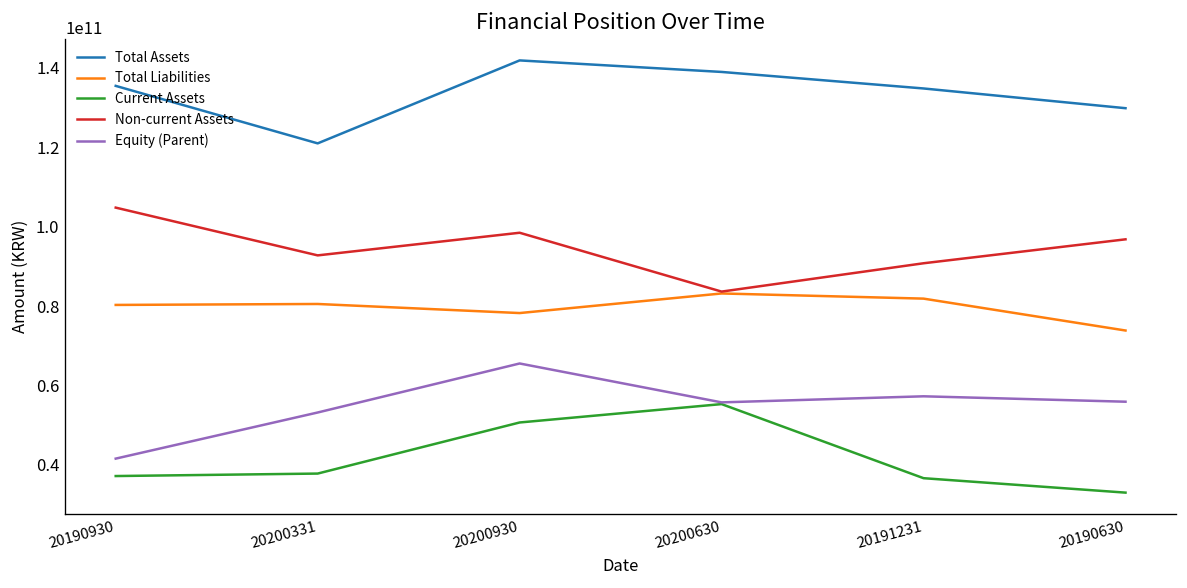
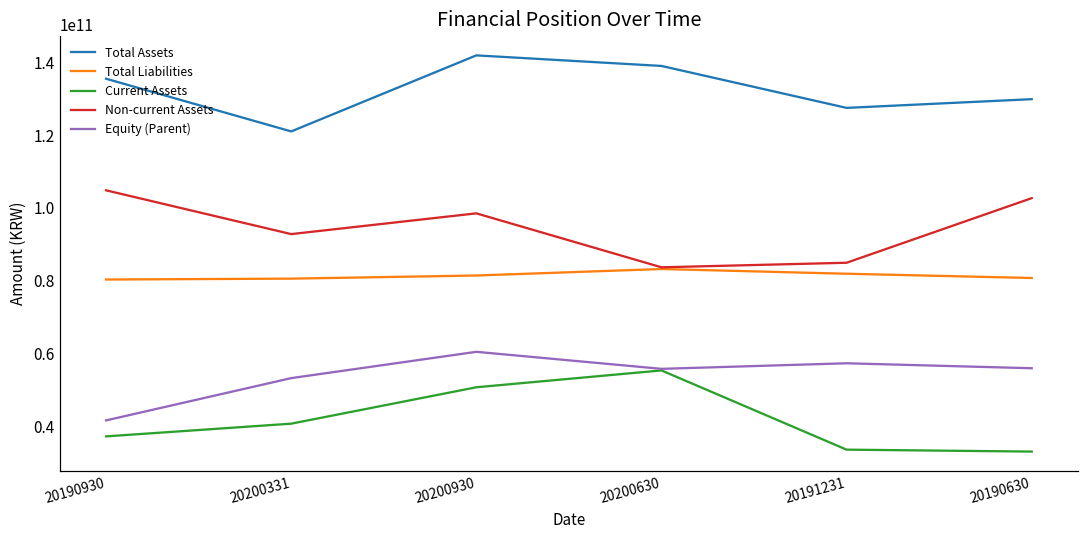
  {
    "Total Assets": {
      "20190930": 135000000000,
      "20200331": 121000000000,
      "20200930": 142000000000,
      "20200630": 139000000000,
-     "20191231": 135000000000,
+     "20191231": 127000000000,
      "20190630": 130000000000
    },
    "Total Liabilities": {
      "20190930": 80000000000,
      "20200331": 81000000000,
-     "20200930": 78000000000,
+     "20200930": 81000000000,
      "20191231": 82000000000,
-     "20190630": 74000000000
+     "20190630": 81000000000
    },
    "Current Assets": {
      "20190930": 37000000000,
-     "20200331": 38000000000,
+     "20200331": 41000000000,
      "20200930": 51000000000,
-     "20191231": 37000000000,
+     "20191231": 34000000000,
      "20190630": 33000000000
    },
    "Non-current Assets": {
      "20190930": 105000000000,
      "20200331": 93000000000,
      "20200930": 98000000000,
-     "20191231": 91000000000,
-     "20190630": 97000000000
+     "20191231": 85000000000,
+     "20190630": 103000000000
    },
    "Equity (Parent)": {
      "20190930": 42000000000,
      "20200331": 53000000000,
-     "20200930": 66000000000,
+     "20200930": 60000000000,
      "20191231": 57000000000,
      "20190630": 56000000000
    }
  }
